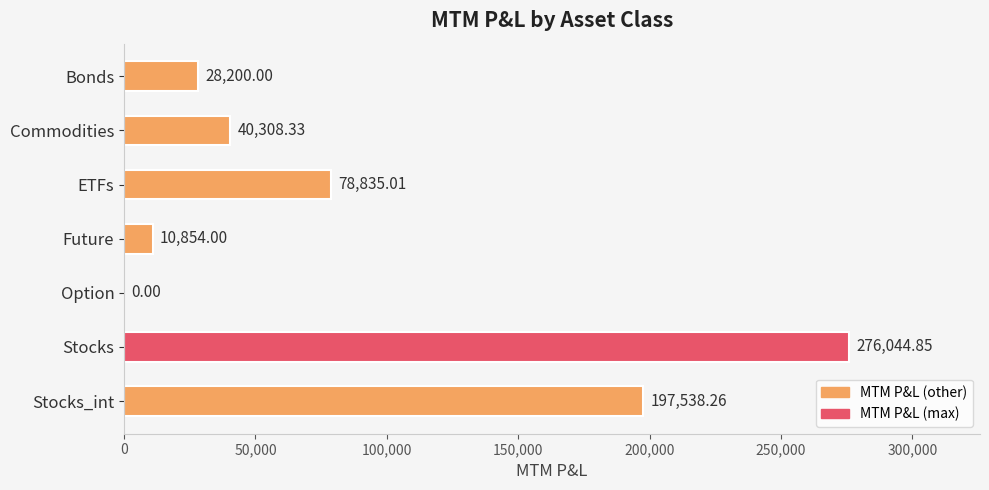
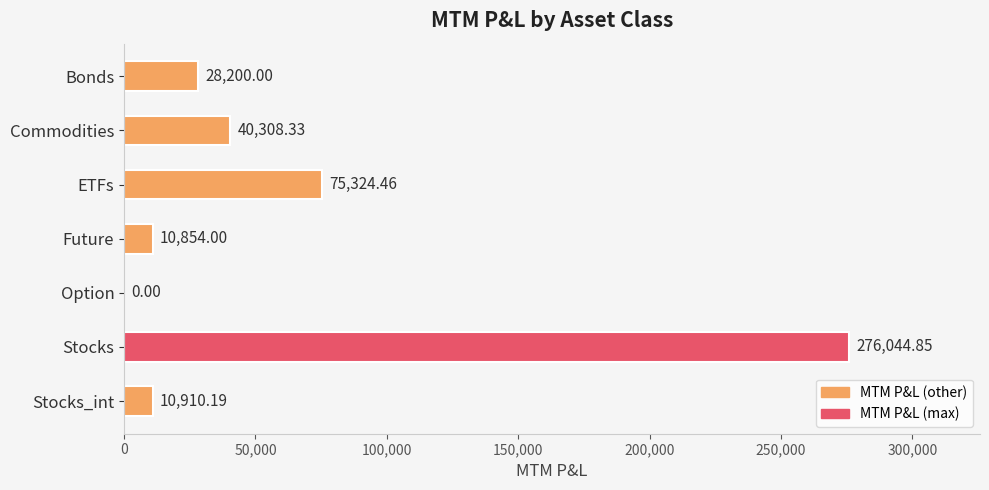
  {
    "Bonds": "28,200.00",
    "Commodities": "40,308.33",
-   "ETFs": "78,835.01",
+   "ETFs": "75,324.46",
    "Future": "10,854.00",
    "Option": "0.00",
    "Stocks": "276,044.85",
-   "Stocks_int": "197,538.26"
+   "Stocks_int": "10,910.19"
  }
